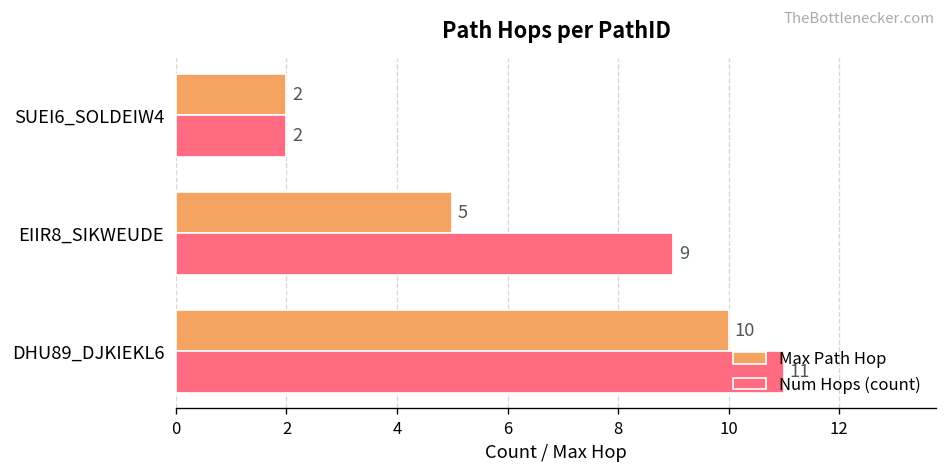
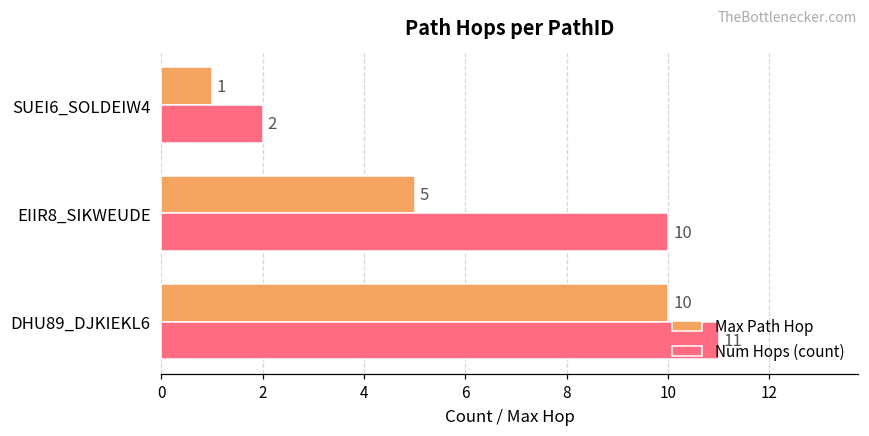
  {
    "Max Path Hop": {
-     "SUEI6_SOLDEIW4": 2,
+     "SUEI6_SOLDEIW4": 1,
      "EIIR8_SIKWEUDE": 5,
      "DHU89_DJKIEKL6": 10
    },
    "Num Hops (count)": {
      "SUEI6_SOLDEIW4": 2,
-     "EIIR8_SIKWEUDE": 9,
+     "EIIR8_SIKWEUDE": 10,
      "DHU89_DJKIEKL6": 11
    }
  }
